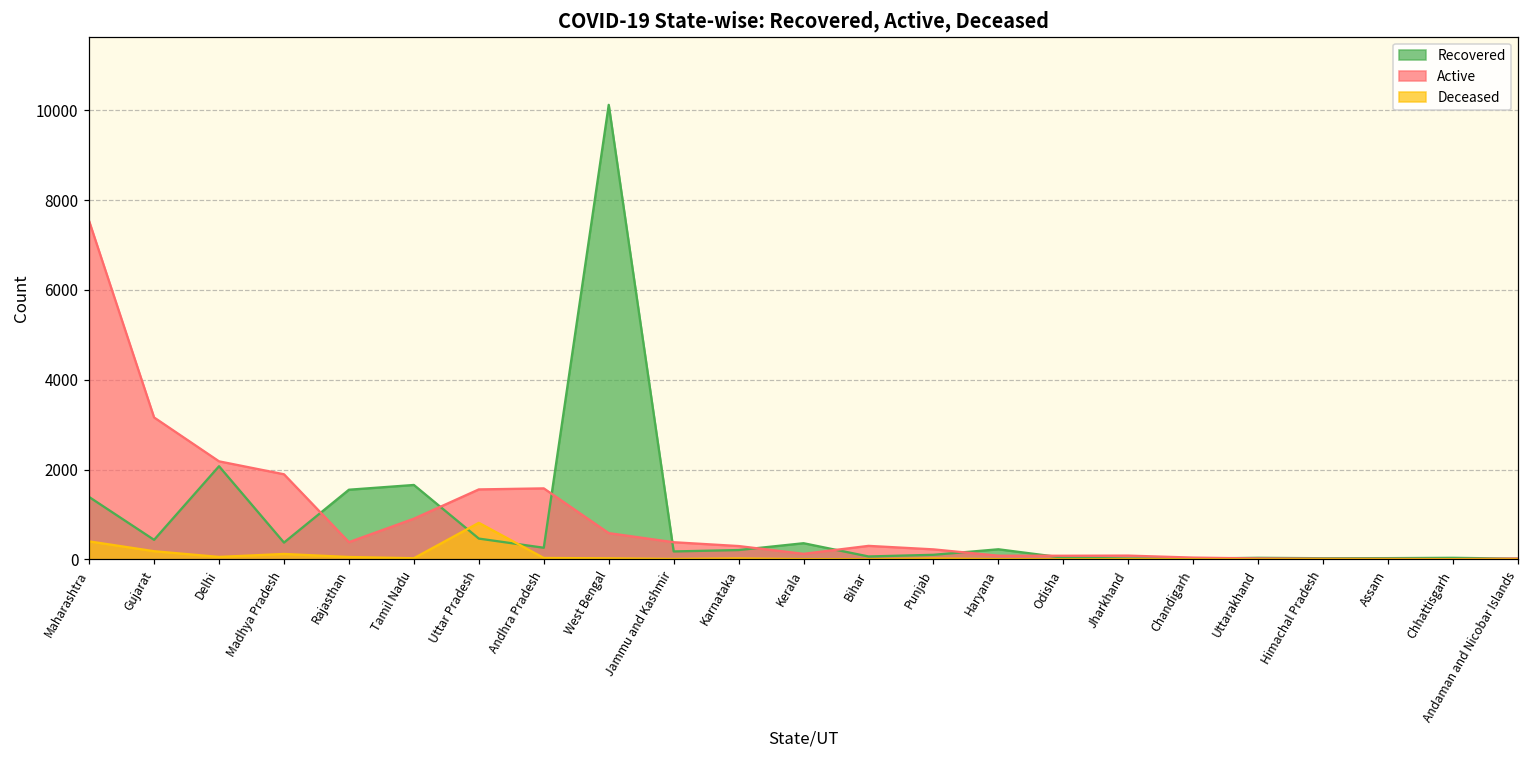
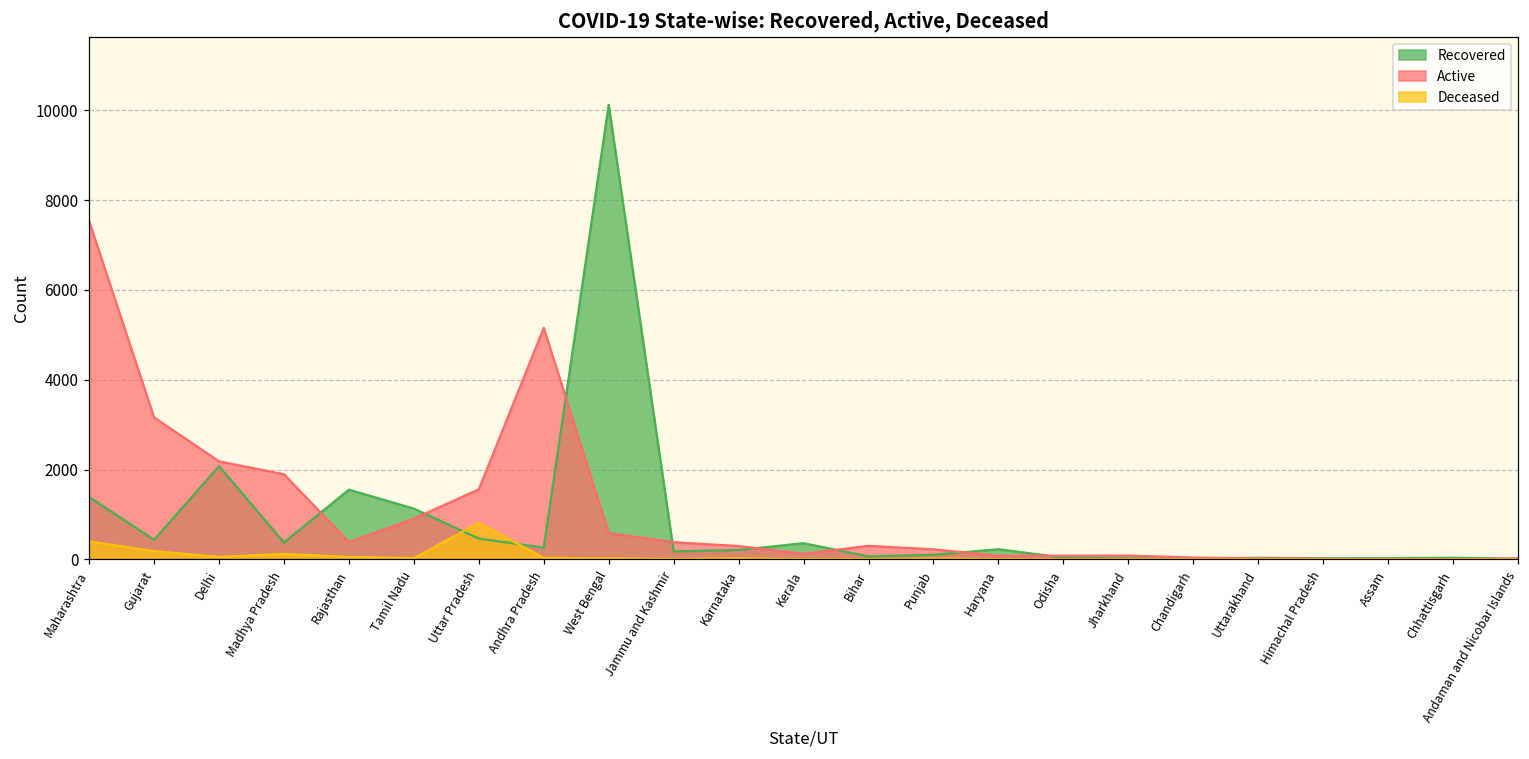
  {
    "Recovered": {
      "Maharashtra": 1400,
      "Gujarat": 400,
      "Delhi": 2100,
      "Madhya Pradesh": 400,
      "Rajasthan": 1600,
-     "Tamil Nadu": 1700,
+     "Tamil Nadu": 1100,
      "Uttar Pradesh": 500,
      "Andhra Pradesh": 300,
      "West Bengal": 10100,
      "Jammu and Kashmir": 200,
      "Karnataka": 200,
      "Kerala": 400,
      "Punjab": 100,
      "Haryana": 200
    },
    "Active": {
      "Maharashtra": 7500,
      "Gujarat": 3200,
      "Delhi": 2200,
      "Madhya Pradesh": 1900,
      "Rajasthan": 400,
      "Tamil Nadu": 900,
      "Uttar Pradesh": 1600,
-     "Andhra Pradesh": 1600,
+     "Andhra Pradesh": 5200,
      "West Bengal": 600,
      "Jammu and Kashmir": 400,
      "Karnataka": 300,
      "Kerala": 100,
      "Bihar": 300,
      "Punjab": 200,
      "Haryana": 100,
      "Jharkhand": 100
    },
    "Deceased": {
      "Maharashtra": 400,
      "Gujarat": 200,
      "Delhi": 100,
      "Madhya Pradesh": 100,
      "Rajasthan": 100,
      "Tamil Nadu": 0,
      "Uttar Pradesh": 800,
      "Andhra Pradesh": 0,
      "West Bengal": 0,
      "Jammu and Kashmir": 0,
      "Karnataka": 0,
      "Kerala": 0,
      "Punjab": 0,
      "Haryana": 0
    }
  }
